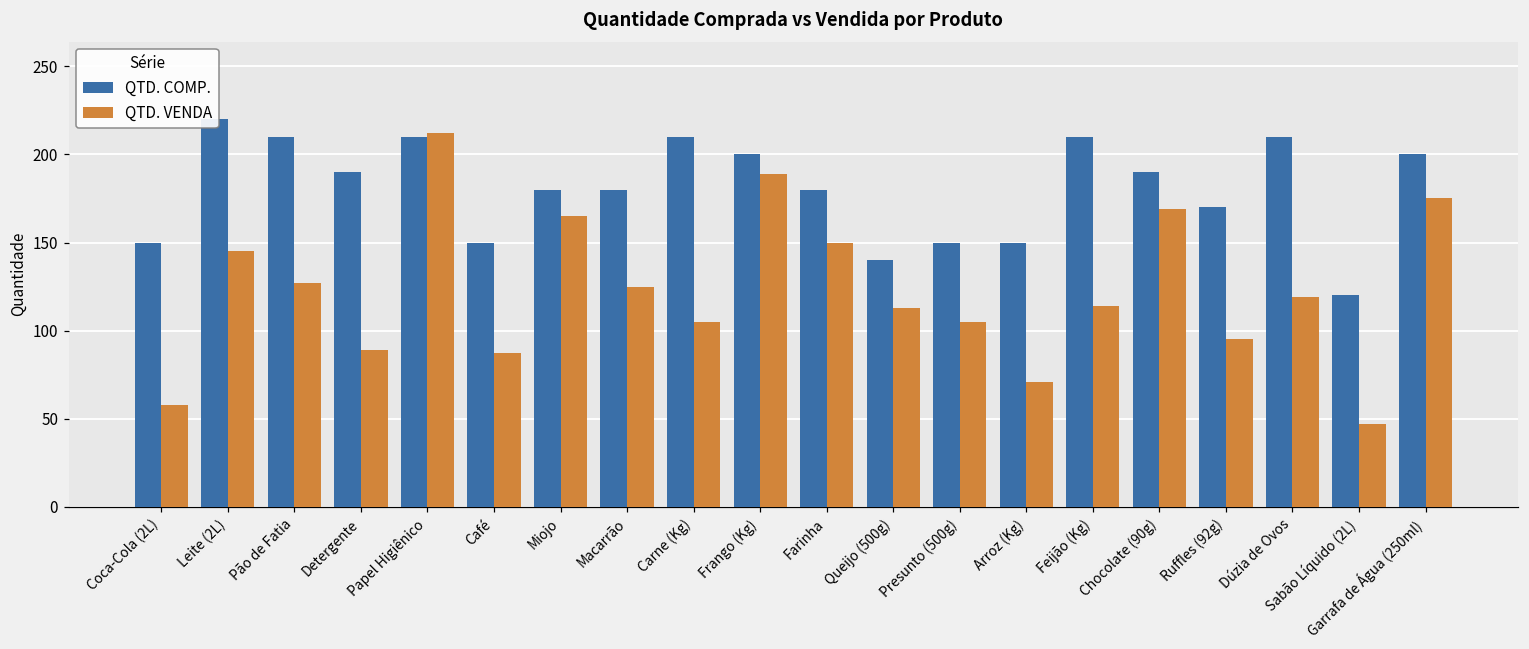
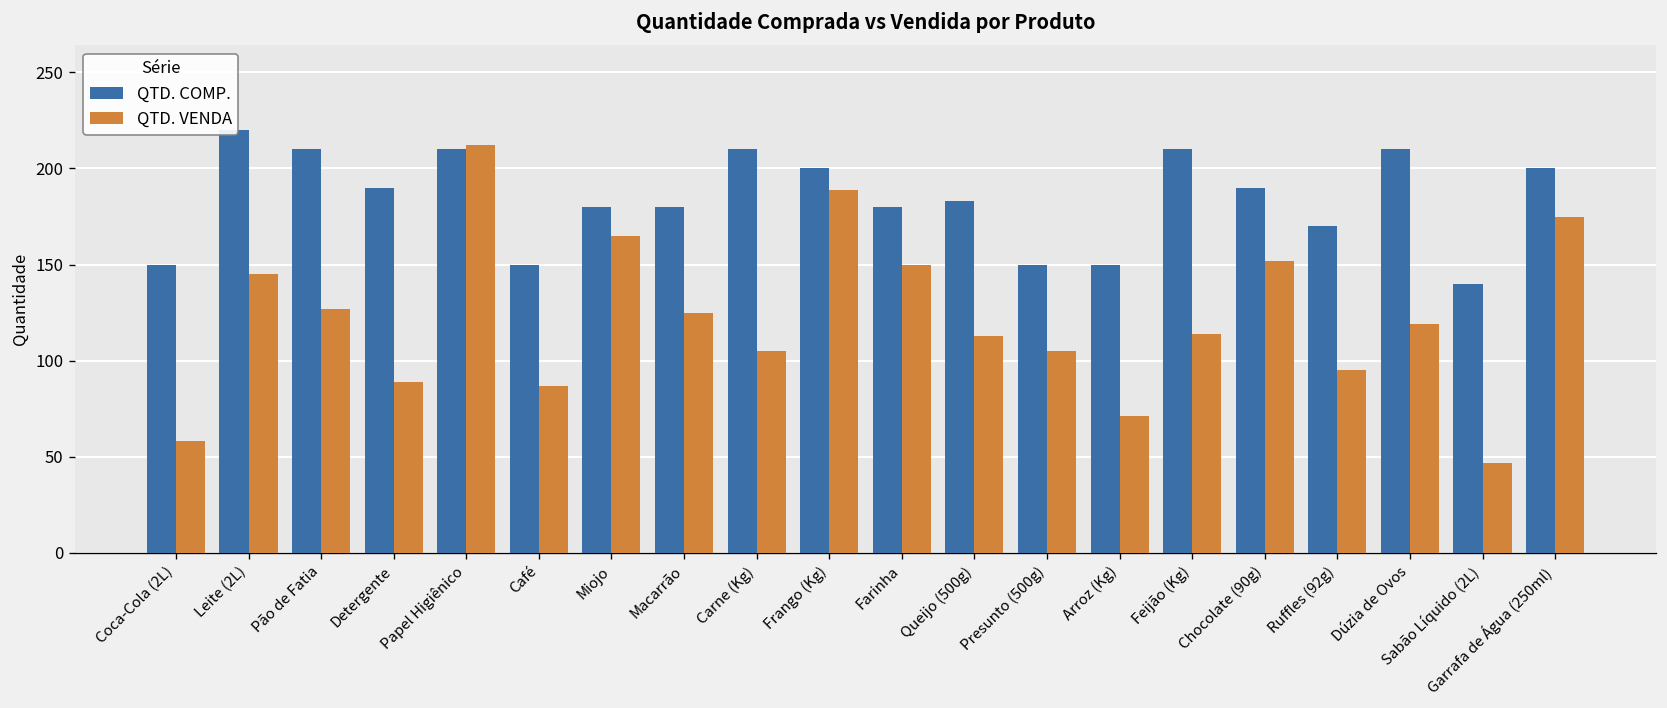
  {
    "QTD. COMP.": {
      "Coca-Cola (2L)": 150,
      "Pão de Fatia": 210,
      "Detergente": 190,
      "Papel Higiênico": 210,
      "Café": 150,
      "Miojo": 180,
      "Macarrão": 180,
      "Carne (Kg)": 210,
      "Frango (Kg)": 200,
      "Farinha": 180,
-     "Queijo (500g)": 140,
+     "Queijo (500g)": 183,
      "Presunto (500g)": 150,
      "Arroz (Kg)": 150,
      "Feijão (Kg)": 210,
      "Chocolate (90g)": 190,
      "Ruffles (92g)": 170,
      "Dúzia de Ovos": 210,
-     "Sabão Líquido (2L)": 120,
+     "Sabão Líquido (2L)": 140,
      "Garrafa de Água (250ml)": 200
    },
    "QTD. VENDA": {
      "Coca-Cola (2L)": 58,
      "Leite (2L)": 145,
      "Pão de Fatia": 127,
      "Detergente": 89,
      "Papel Higiênico": 212,
      "Café": 87,
      "Miojo": 165,
      "Macarrão": 125,
      "Carne (Kg)": 105,
      "Frango (Kg)": 189,
      "Farinha": 150,
      "Queijo (500g)": 113,
      "Presunto (500g)": 105,
      "Arroz (Kg)": 71,
      "Feijão (Kg)": 114,
-     "Chocolate (90g)": 169,
+     "Chocolate (90g)": 152,
      "Ruffles (92g)": 95,
      "Dúzia de Ovos": 119,
      "Sabão Líquido (2L)": 47,
      "Garrafa de Água (250ml)": 175
    }
  }
